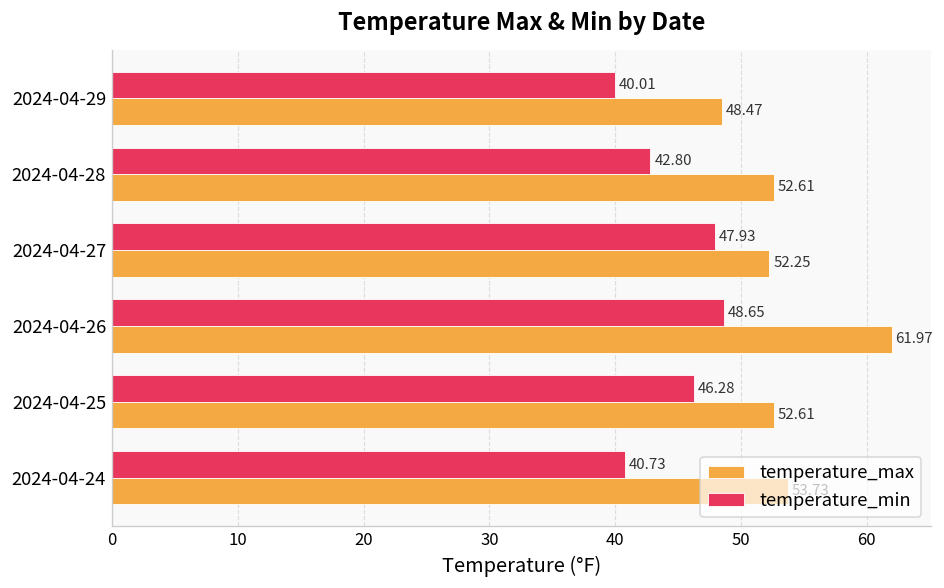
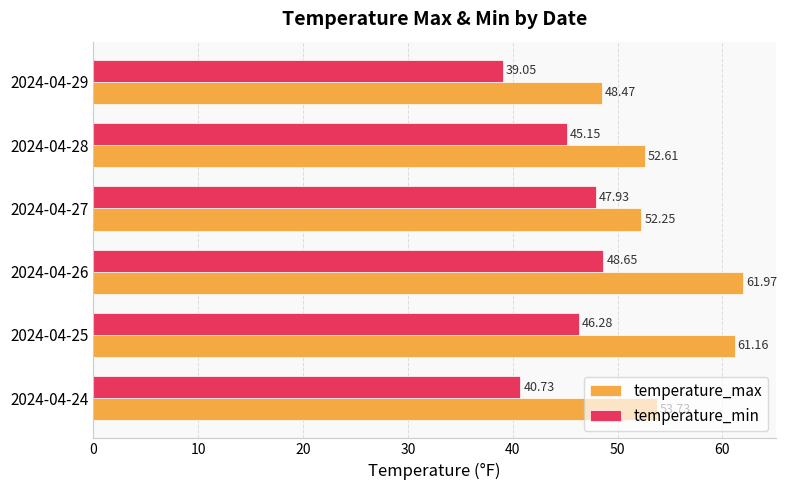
  {
    "temperature_max": {
      "2024-04-29": 48.47,
      "2024-04-28": 52.61,
      "2024-04-27": 52.25,
      "2024-04-26": 61.97,
-     "2024-04-25": 52.61
+     "2024-04-25": 61.16
    },
    "temperature_min": {
-     "2024-04-29": 40.01,
-     "2024-04-28": 42.80,
+     "2024-04-29": 39.05,
+     "2024-04-28": 45.15,
      "2024-04-27": 47.93,
      "2024-04-26": 48.65,
      "2024-04-25": 46.28,
      "2024-04-24": 40.73
    }
  }
